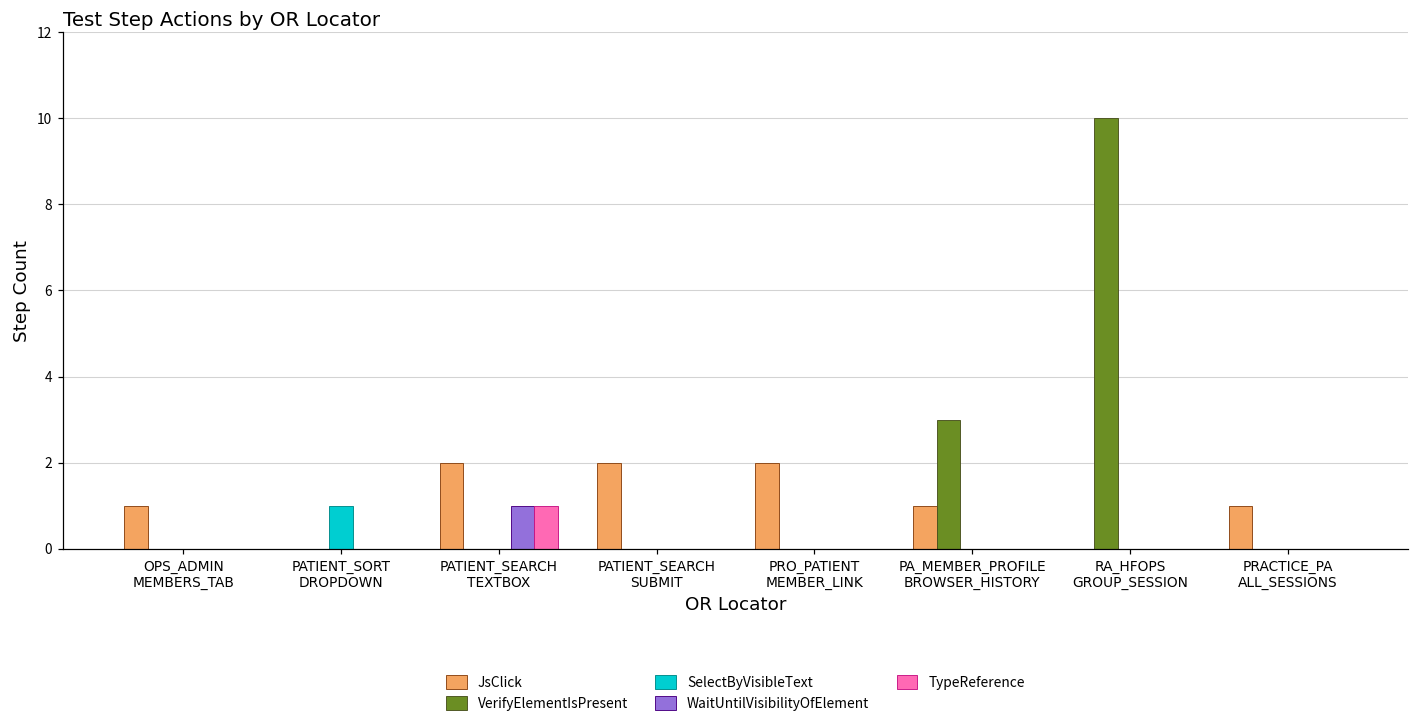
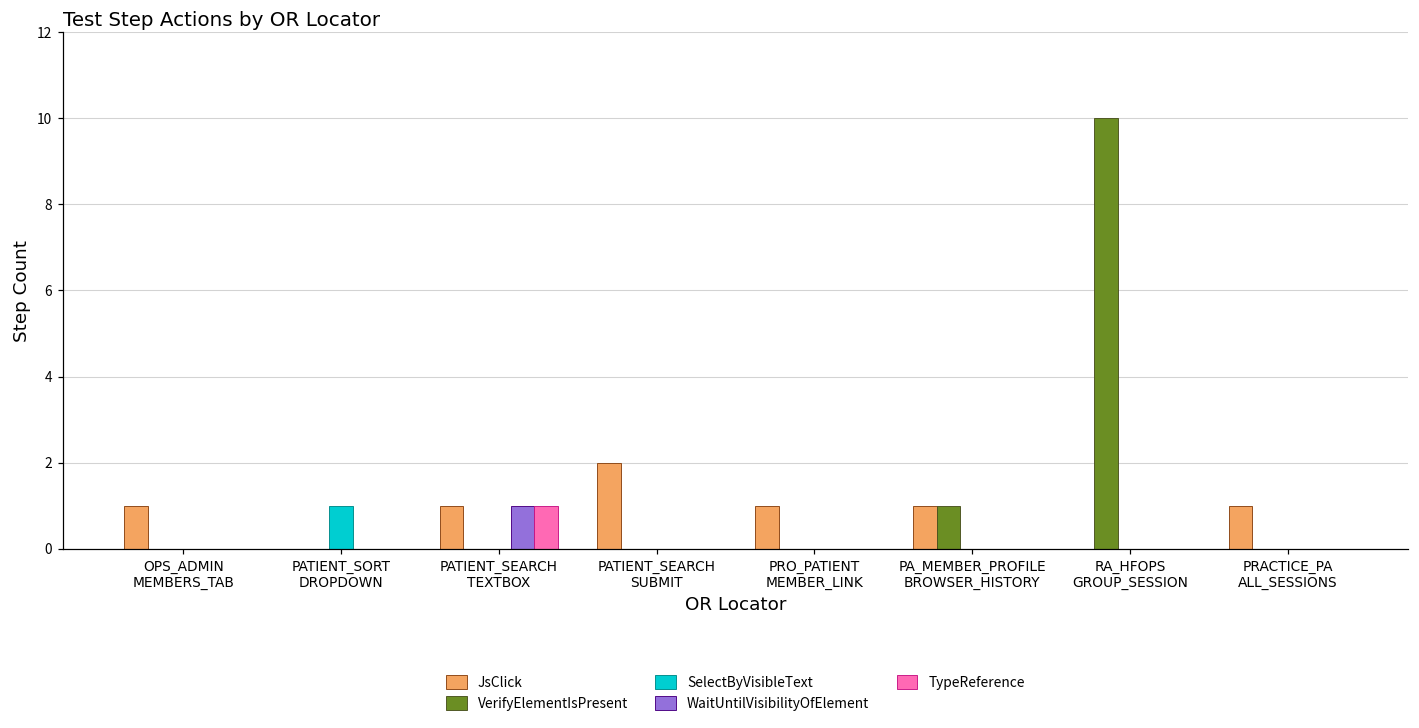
  {
    "JsClick": {
      "OPS_ADMIN MEMBERS_TAB": 1,
      "PATIENT_SORT DROPDOWN": 0,
-     "PATIENT_SEARCH TEXTBOX": 2,
+     "PATIENT_SEARCH TEXTBOX": 1,
      "PATIENT_SEARCH SUBMIT": 2,
-     "PRO_PATIENT MEMBER_LINK": 2,
+     "PRO_PATIENT MEMBER_LINK": 1,
      "PA_MEMBER_PROFILE BROWSER_HISTORY": 1,
      "RA_HFOPS GROUP_SESSION": 0,
      "PRACTICE_PA ALL_SESSIONS": 1
    },
    "VerifyElementIsPresent": {
      "OPS_ADMIN MEMBERS_TAB": 0,
      "PATIENT_SORT DROPDOWN": 0,
      "PATIENT_SEARCH TEXTBOX": 0,
      "PATIENT_SEARCH SUBMIT": 0,
      "PRO_PATIENT MEMBER_LINK": 0,
-     "PA_MEMBER_PROFILE BROWSER_HISTORY": 3,
+     "PA_MEMBER_PROFILE BROWSER_HISTORY": 1,
      "RA_HFOPS GROUP_SESSION": 10,
      "PRACTICE_PA ALL_SESSIONS": 0
    },
    "SelectByVisibleText": {
      "OPS_ADMIN MEMBERS_TAB": 0,
      "PATIENT_SORT DROPDOWN": 1,
      "PATIENT_SEARCH TEXTBOX": 0,
      "PATIENT_SEARCH SUBMIT": 0,
      "PRO_PATIENT MEMBER_LINK": 0,
      "PA_MEMBER_PROFILE BROWSER_HISTORY": 0,
      "RA_HFOPS GROUP_SESSION": 0,
      "PRACTICE_PA ALL_SESSIONS": 0
    },
    "WaitUntilVisibilityOfElement": {
      "OPS_ADMIN MEMBERS_TAB": 0,
      "PATIENT_SORT DROPDOWN": 0,
      "PATIENT_SEARCH TEXTBOX": 1,
      "PATIENT_SEARCH SUBMIT": 0,
      "PRO_PATIENT MEMBER_LINK": 0,
      "PA_MEMBER_PROFILE BROWSER_HISTORY": 0,
      "RA_HFOPS GROUP_SESSION": 0,
      "PRACTICE_PA ALL_SESSIONS": 0
    },
    "TypeReference": {
      "OPS_ADMIN MEMBERS_TAB": 0,
      "PATIENT_SORT DROPDOWN": 0,
      "PATIENT_SEARCH TEXTBOX": 1,
      "PATIENT_SEARCH SUBMIT": 0,
      "PRO_PATIENT MEMBER_LINK": 0,
      "PA_MEMBER_PROFILE BROWSER_HISTORY": 0,
      "RA_HFOPS GROUP_SESSION": 0,
      "PRACTICE_PA ALL_SESSIONS": 0
    }
  }
